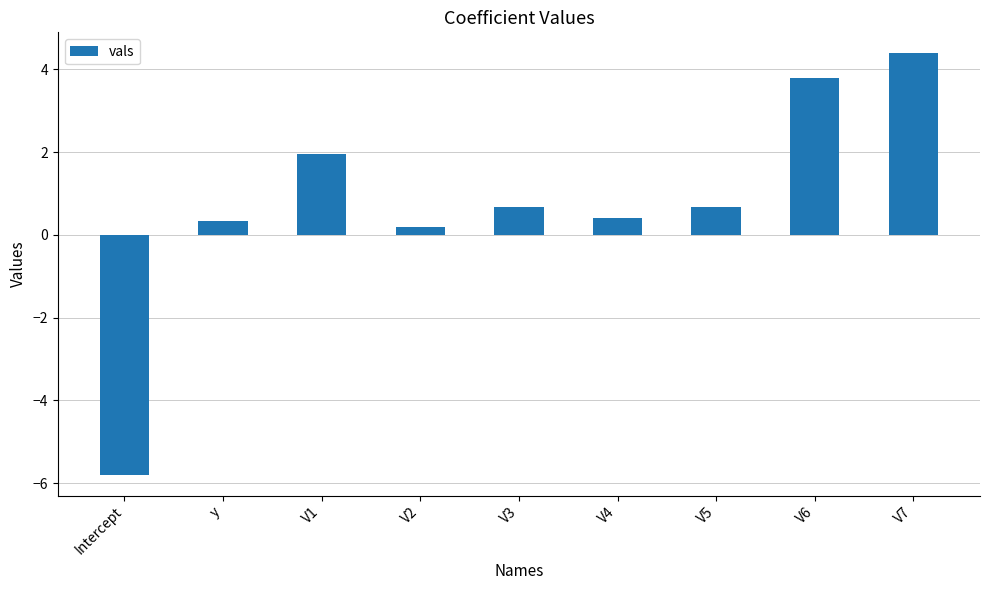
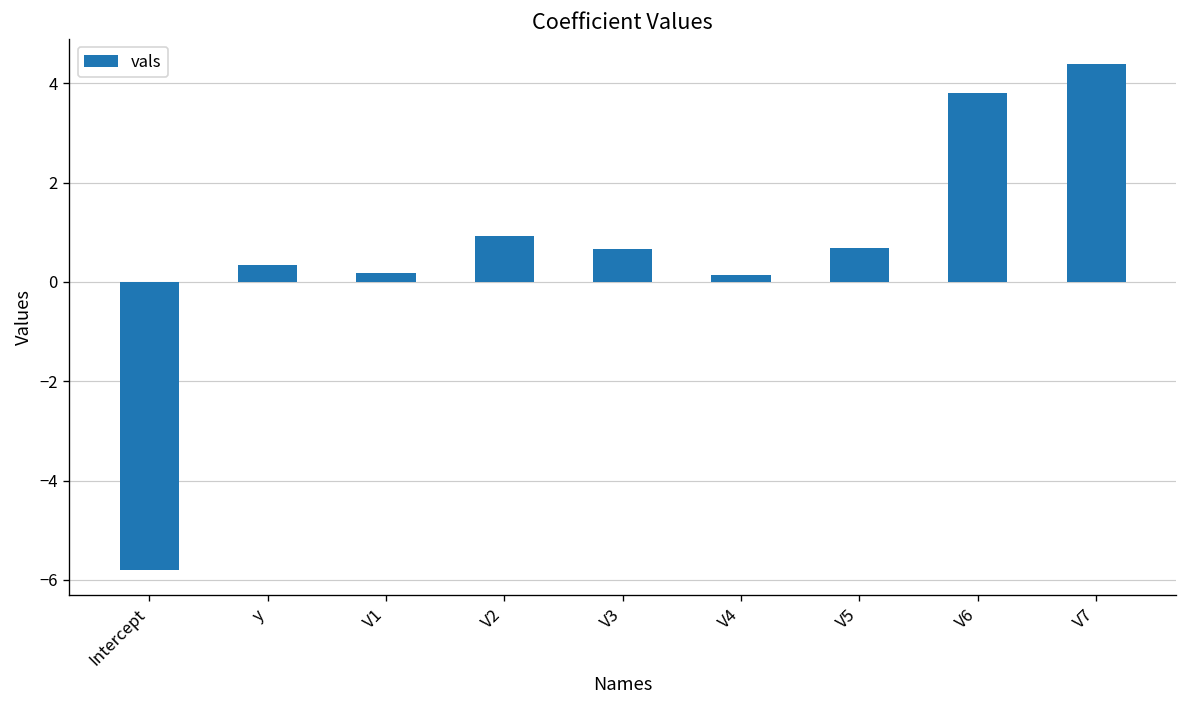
  {
    "Intercept": -5.8,
    "y": 0.3,
-   "V1": 2.0,
-   "V2": 0.2,
+   "V1": 0.2,
+   "V2": 0.9,
    "V3": 0.7,
-   "V4": 0.4,
+   "V4": 0.1,
    "V5": 0.7,
    "V6": 3.8,
    "V7": 4.4
  }
